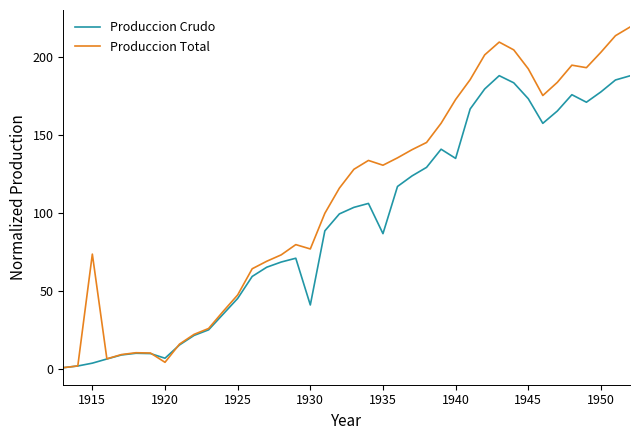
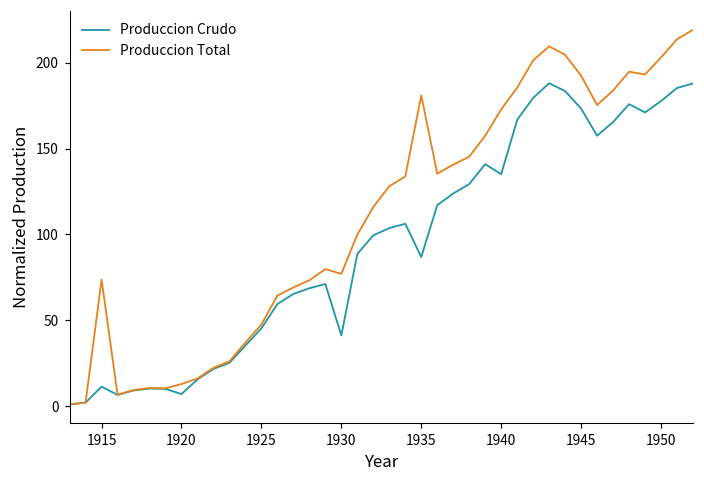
  {
    "Produccion Crudo": {
-     "1915": 4,
+     "1915": 11,
      "1920": 7,
      "1925": 45,
      "1930": 41,
      "1935": 87,
      "1940": 135,
      "1945": 173,
      "1950": 178
    },
    "Produccion Total": {
      "1915": 74,
-     "1920": 4,
+     "1920": 13,
      "1925": 48,
      "1930": 77,
-     "1935": 131,
+     "1935": 181,
      "1940": 173,
      "1945": 192,
      "1950": 203
    }
  }
